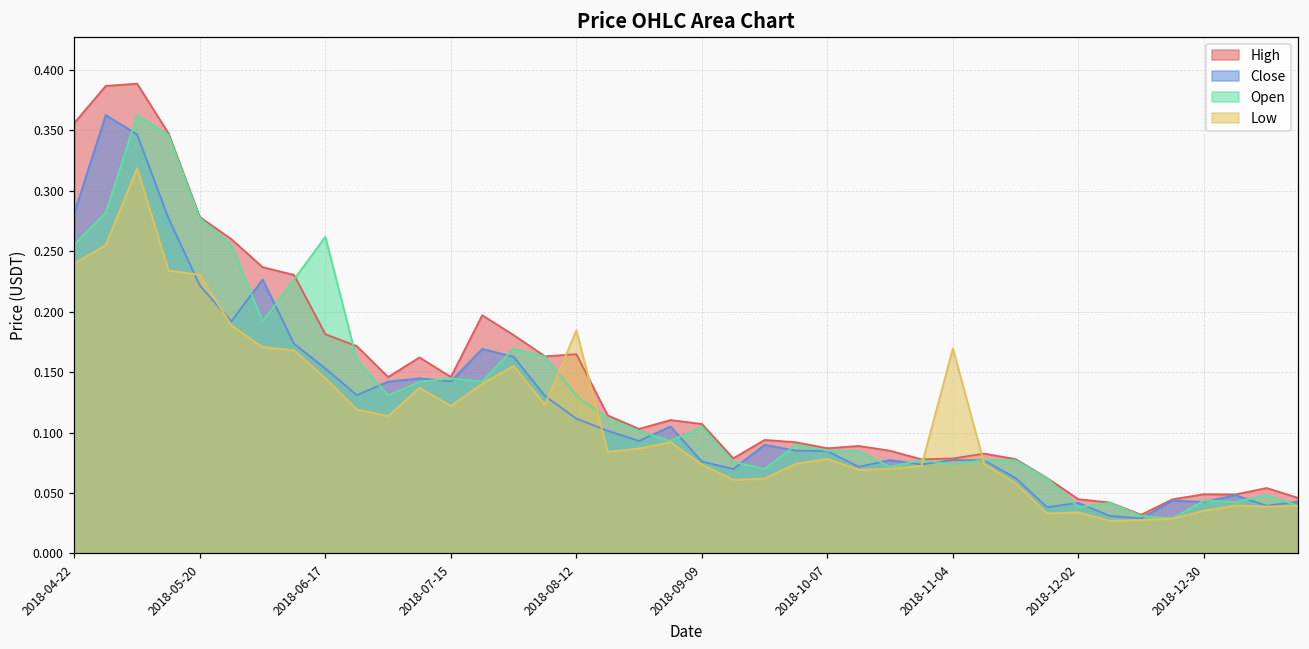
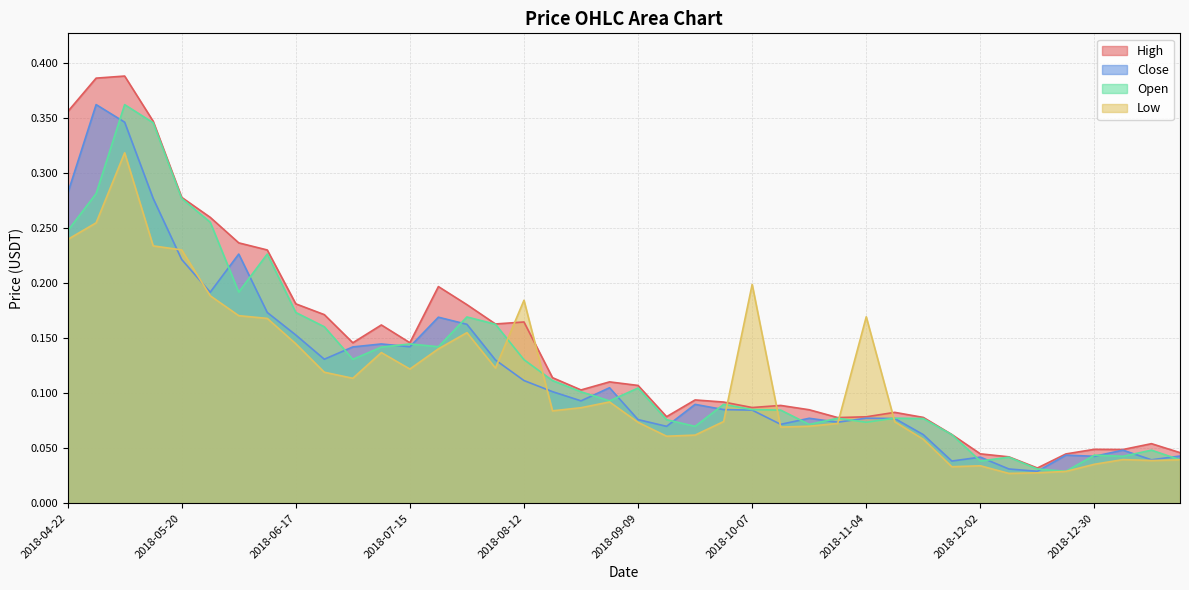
  {
    "High": {
      "2018-04-22": 0.356,
      "2018-06-17": 0.181,
      "2018-08-12": 0.165,
      "2018-09-09": 0.107,
      "2018-12-02": 0.045,
      "2018-12-30": 0.049
    },
    "Close": {
      "2018-04-22": 0.282,
      "2018-05-20": 0.222,
      "2018-06-17": 0.153,
      "2018-07-15": 0.142,
      "2018-08-12": 0.112,
      "2018-09-09": 0.076,
      "2018-12-02": 0.042
    },
    "Open": {
-     "2018-04-22": 0.256,
-     "2018-06-17": 0.262,
+     "2018-04-22": 0.248,
+     "2018-06-17": 0.173,
      "2018-08-12": 0.131,
      "2018-09-09": 0.105,
      "2018-11-04": 0.074,
      "2018-12-02": 0.038
    },
    "Low": {
      "2018-04-22": 0.240,
      "2018-05-20": 0.230,
      "2018-06-17": 0.145,
      "2018-07-15": 0.122,
      "2018-08-12": 0.185,
      "2018-09-09": 0.074,
-     "2018-10-07": 0.078,
+     "2018-10-07": 0.199,
      "2018-11-04": 0.170,
      "2018-12-02": 0.034,
      "2018-12-30": 0.035
    }
  }
